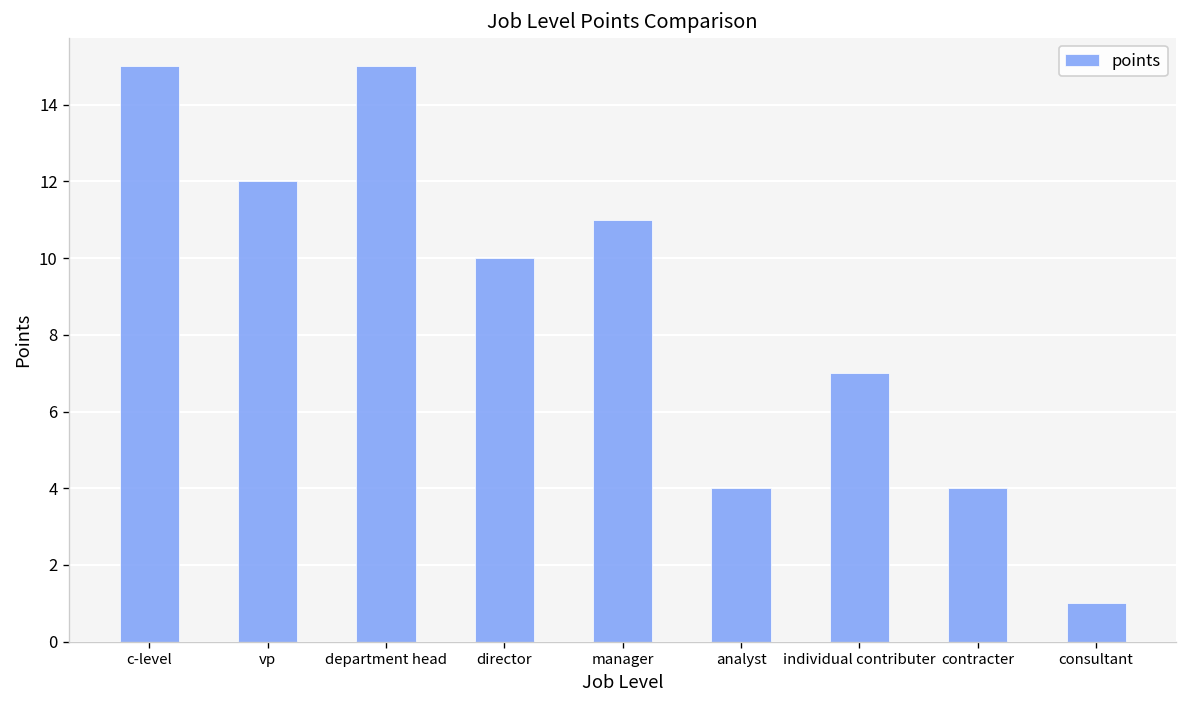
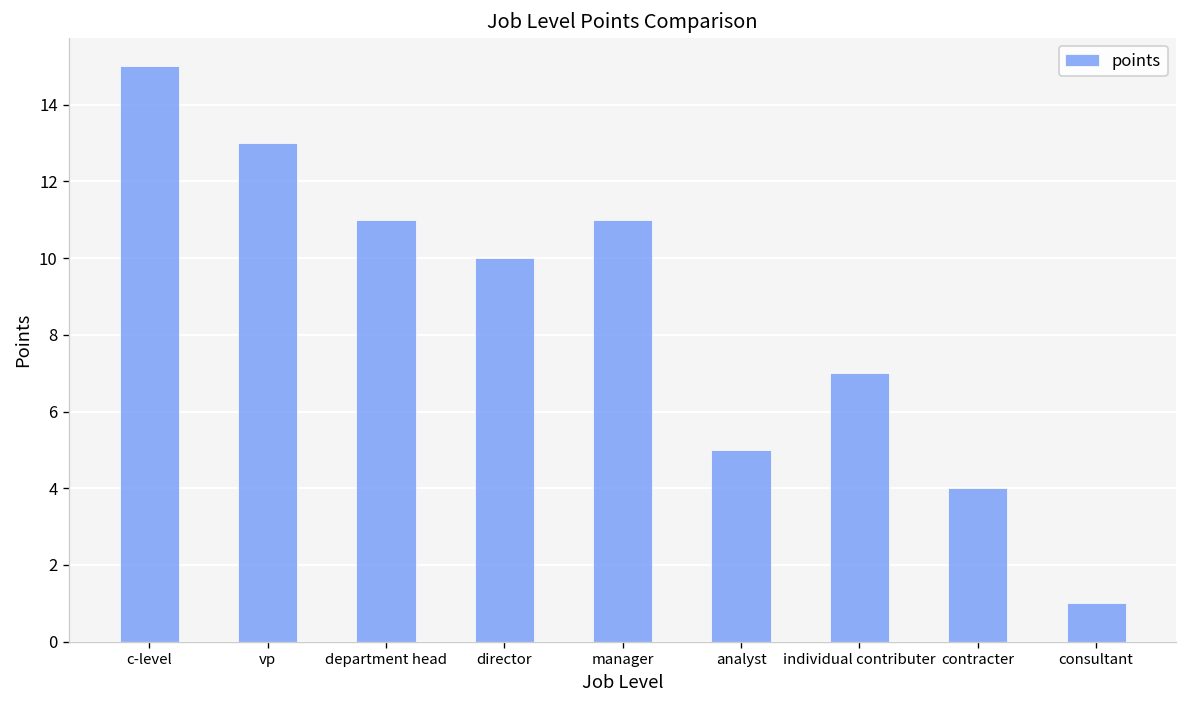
  {
    "c-level": 15,
-   "vp": 12,
-   "department head": 15,
+   "vp": 13,
+   "department head": 11,
    "director": 10,
    "manager": 11,
-   "analyst": 4,
+   "analyst": 5,
    "individual contributer": 7,
    "contracter": 4,
    "consultant": 1
  }
